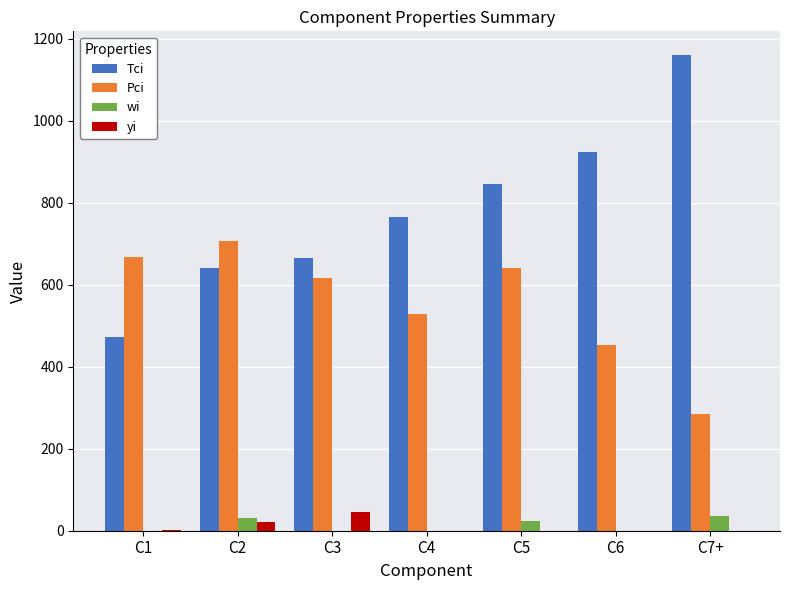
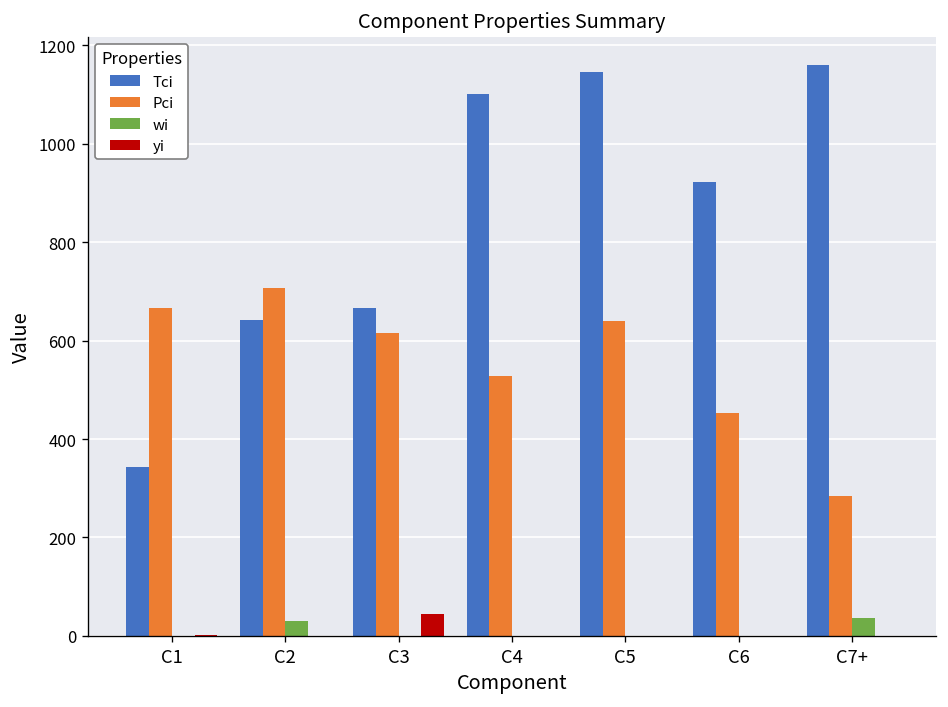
  {
    "Tci": {
-     "C1": 470,
+     "C1": 340,
      "C2": 640,
      "C3": 670,
-     "C4": 770,
-     "C5": 850,
+     "C4": 1100,
+     "C5": 1150,
      "C6": 920,
      "C7+": 1160
    },
    "Pci": {
      "C1": 670,
      "C2": 710,
      "C3": 620,
      "C4": 530,
      "C5": 640,
      "C6": 450,
      "C7+": 290
    },
    "wi": {
      "C2": 30,
-     "C5": 20,
+     "C5": 0,
      "C7+": 40
    },
    "yi": {
-     "C2": 20,
+     "C2": 0,
      "C3": 50
    }
  }
